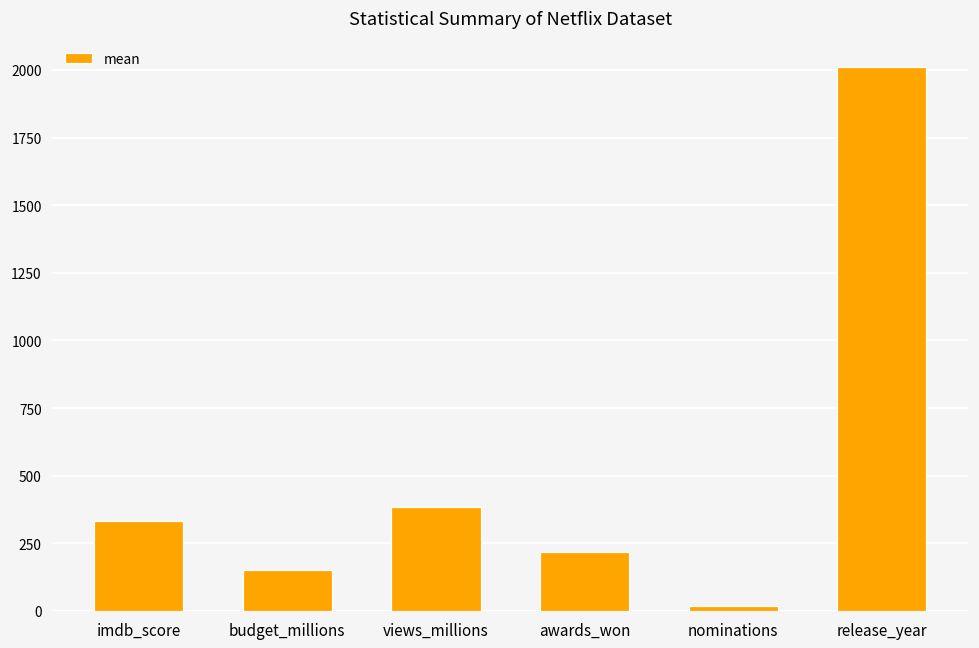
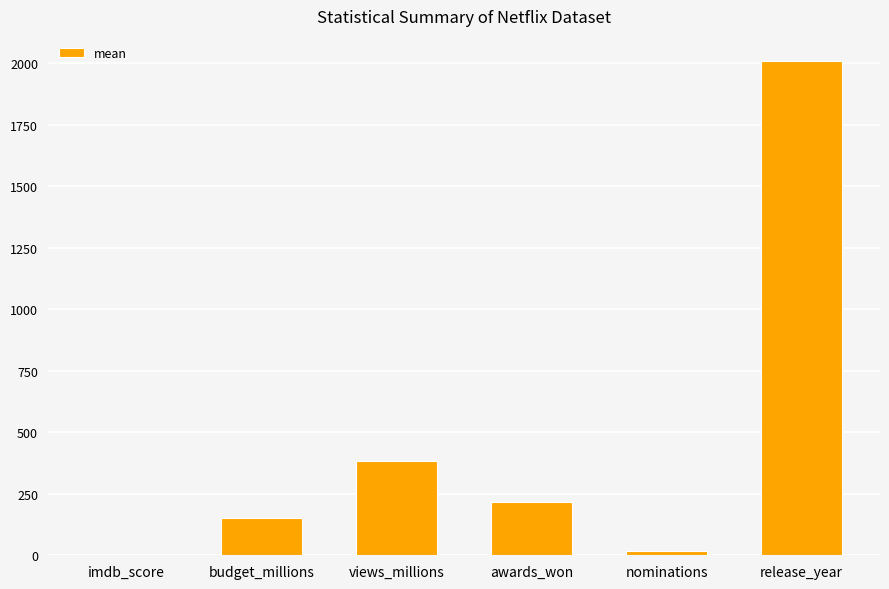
  {
-   "imdb_score": 330,
+   "imdb_score": 10,
    "budget_millions": 150,
    "views_millions": 380,
    "awards_won": 220,
    "nominations": 20,
    "release_year": 2010
  }
